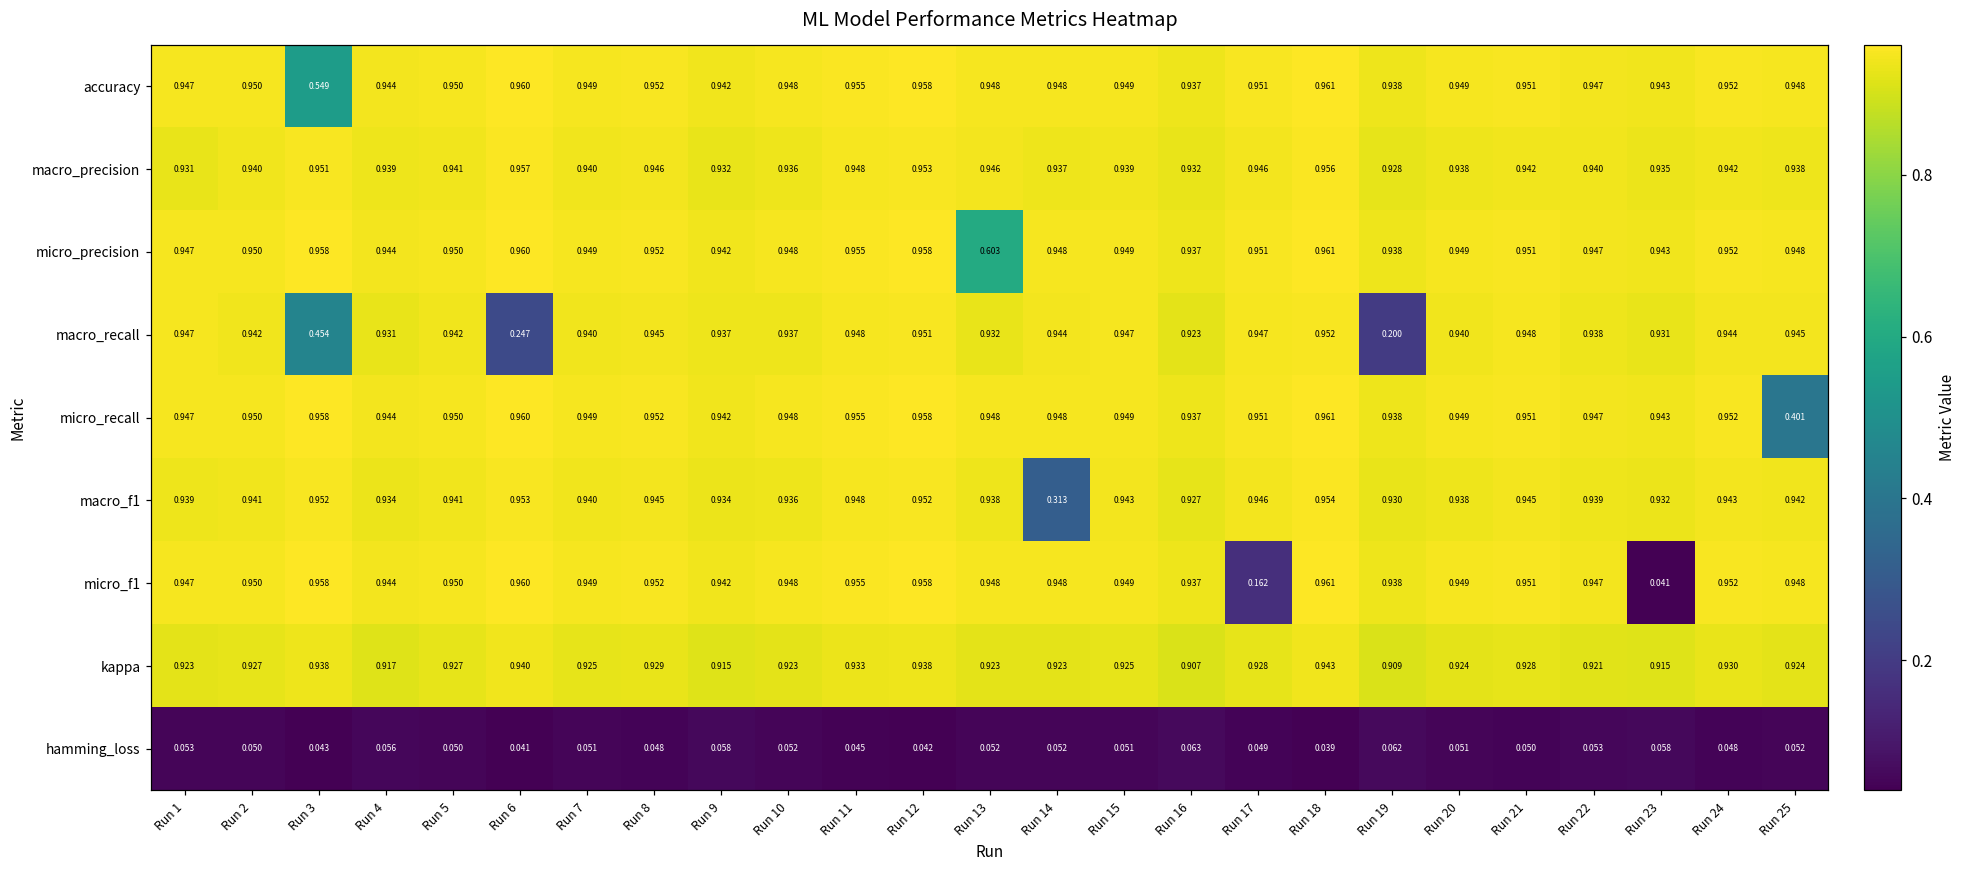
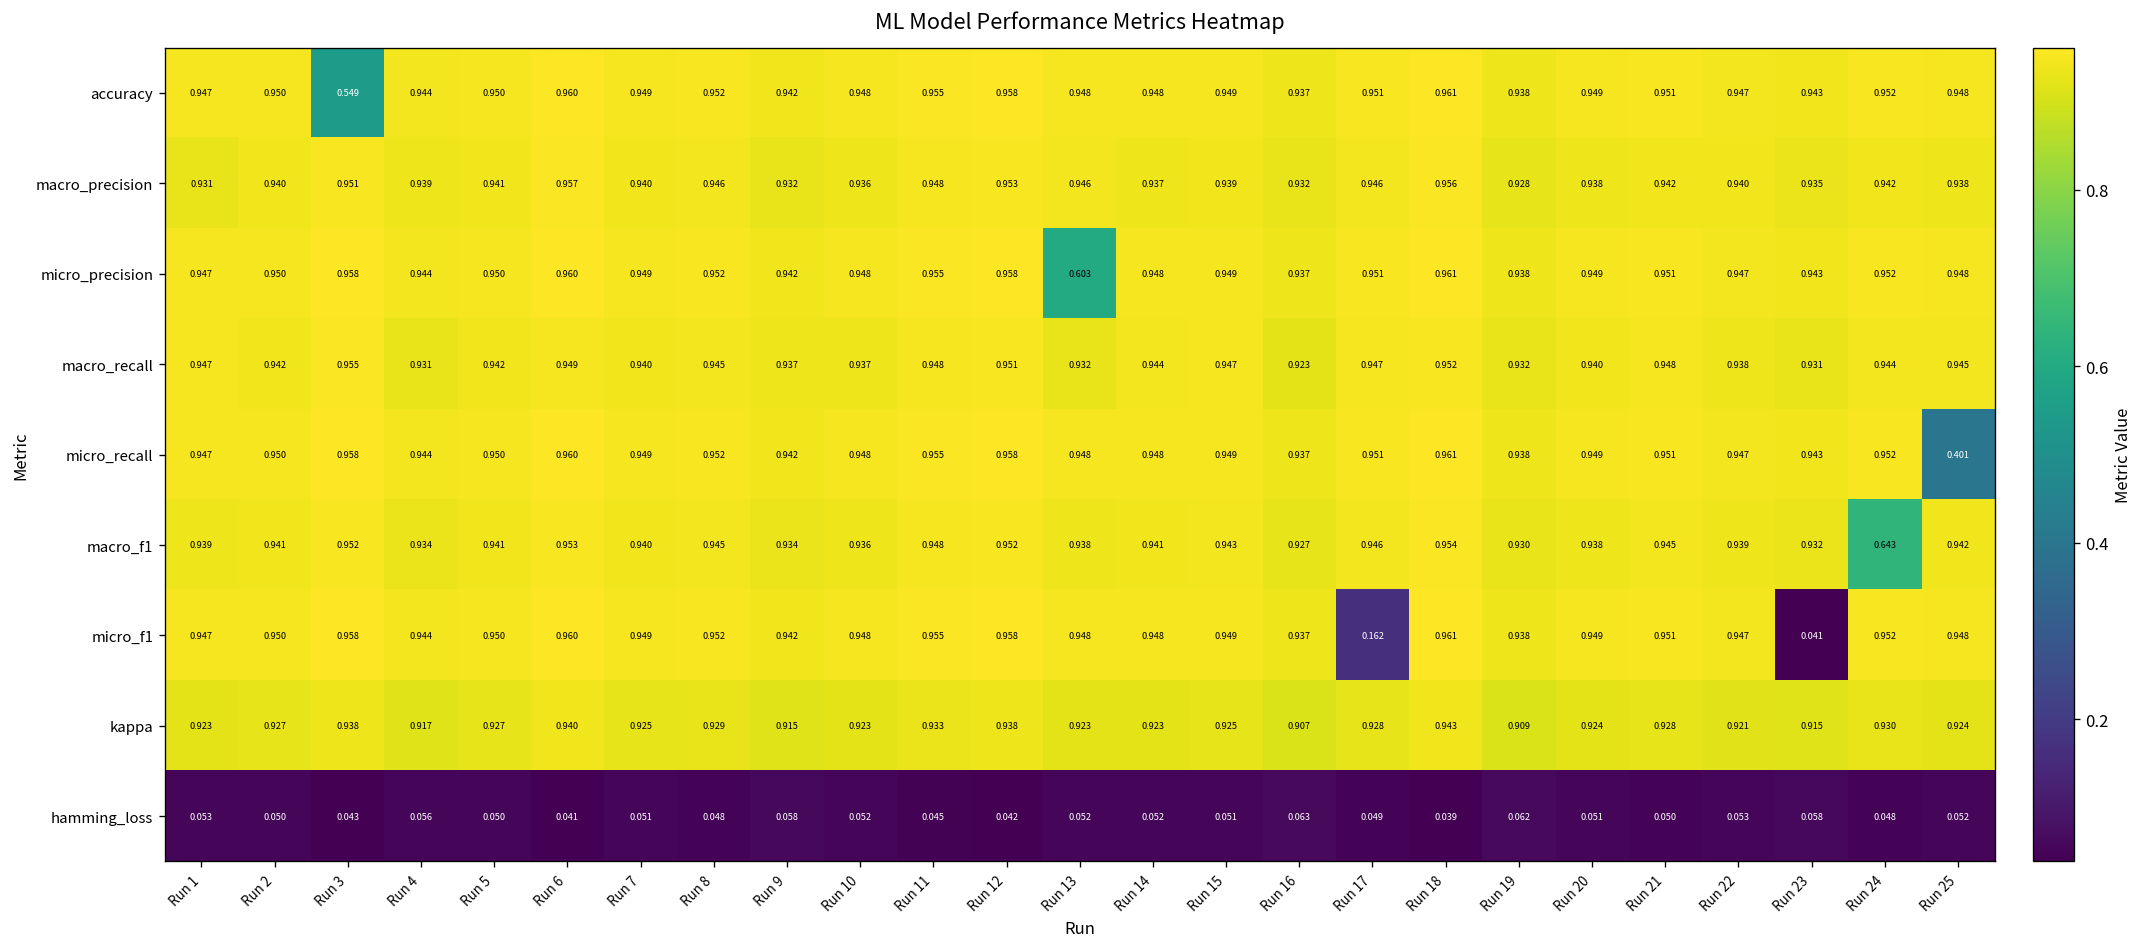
  {
    "macro_recall": {
      "Run 1": 0.947,
      "Run 2": 0.942,
-     "Run 3": 0.454,
+     "Run 3": 0.955,
      "Run 4": 0.931,
      "Run 5": 0.942,
-     "Run 6": 0.247,
+     "Run 6": 0.949,
      "Run 7": 0.940,
      "Run 8": 0.945,
      "Run 9": 0.937,
      "Run 10": 0.937,
      "Run 11": 0.948,
      "Run 12": 0.951,
      "Run 13": 0.932,
      "Run 14": 0.944,
      "Run 15": 0.947,
      "Run 16": 0.923,
      "Run 17": 0.947,
      "Run 18": 0.952,
-     "Run 19": 0.200,
+     "Run 19": 0.932,
      "Run 20": 0.940,
      "Run 21": 0.948,
      "Run 22": 0.938,
      "Run 23": 0.931,
      "Run 24": 0.944,
      "Run 25": 0.945
    },
    "macro_f1": {
      "Run 1": 0.939,
      "Run 2": 0.941,
      "Run 3": 0.952,
      "Run 4": 0.934,
      "Run 5": 0.941,
      "Run 6": 0.953,
      "Run 7": 0.940,
      "Run 8": 0.945,
      "Run 9": 0.934,
      "Run 10": 0.936,
      "Run 11": 0.948,
      "Run 12": 0.952,
      "Run 13": 0.938,
-     "Run 14": 0.313,
+     "Run 14": 0.941,
      "Run 15": 0.943,
      "Run 16": 0.927,
      "Run 17": 0.946,
      "Run 18": 0.954,
      "Run 19": 0.930,
      "Run 20": 0.938,
      "Run 21": 0.945,
      "Run 22": 0.939,
      "Run 23": 0.932,
-     "Run 24": 0.943,
+     "Run 24": 0.643,
      "Run 25": 0.942
    }
  }
